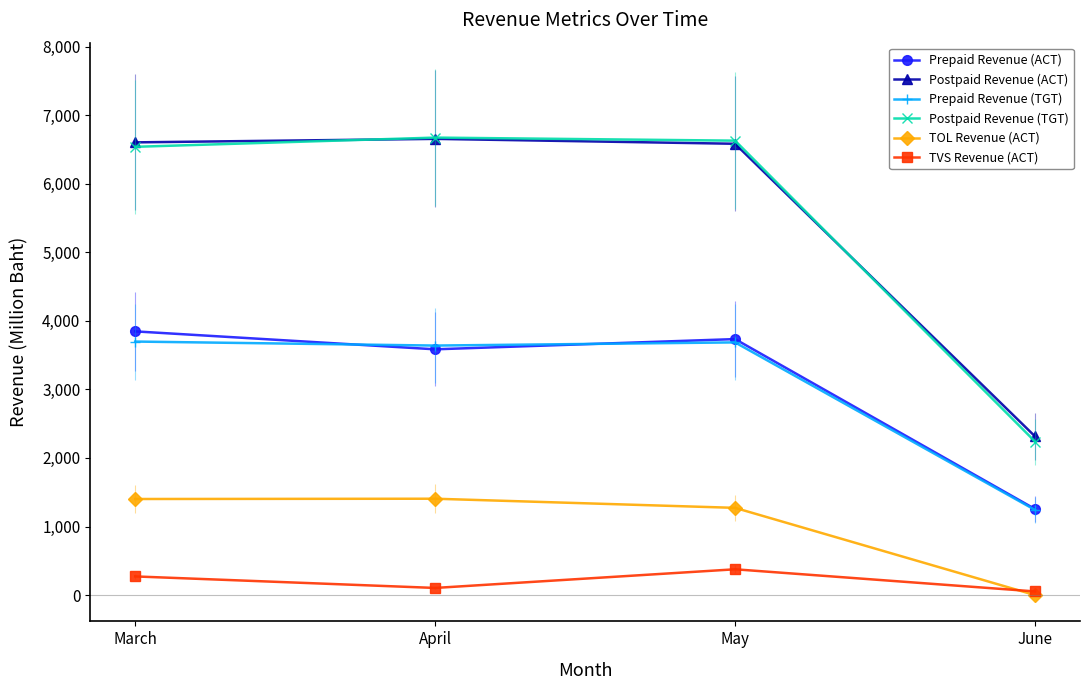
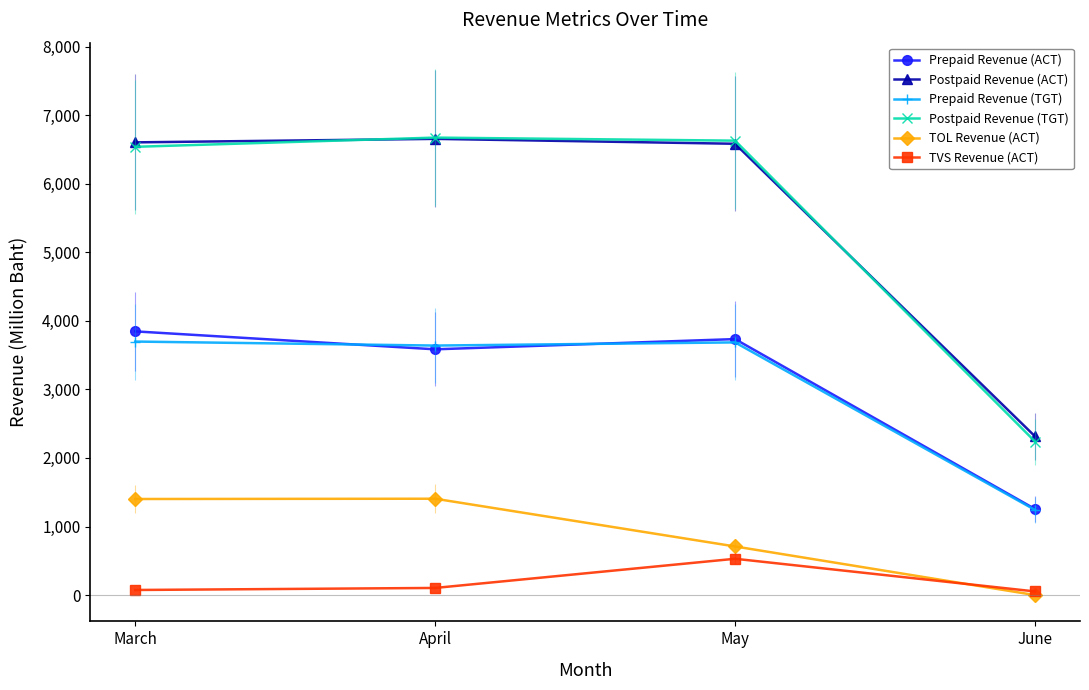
  {
    "Prepaid Revenue (ACT)": {
      "March": "3,800",
      "April": "3,600",
      "May": "3,700"
    },
    "Postpaid Revenue (ACT)": {
      "March": "6,600",
      "May": "6,600",
      "June": "2,300"
    },
    "Prepaid Revenue (TGT)": {
      "March": "3,700",
      "April": "3,600",
      "May": "3,700"
    },
    "Postpaid Revenue (TGT)": {
      "March": "6,500",
      "May": "6,600",
      "June": "2,200"
    },
    "TOL Revenue (ACT)": {
      "March": "1,400",
      "April": "1,400",
-     "May": "1,300",
+     "May": "700",
      "June": "0"
    },
    "TVS Revenue (ACT)": {
-     "March": "300",
+     "March": "100",
      "April": "100",
-     "May": "400",
+     "May": "500",
      "June": "100"
    }
  }
